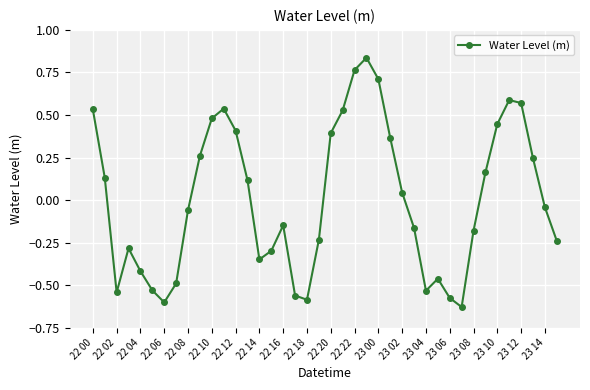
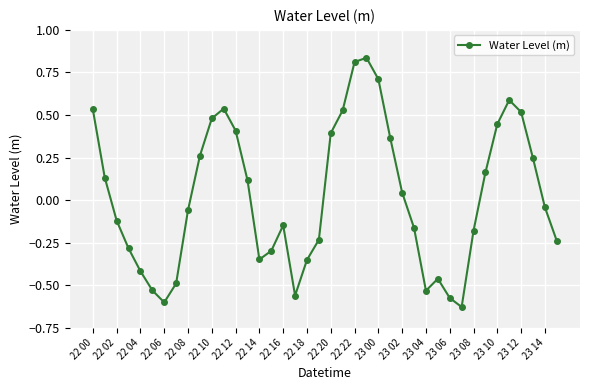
  {
    "22 00": 0.53,
-   "22 02": -0.54,
+   "22 02": -0.12,
    "22 04": -0.42,
    "22 06": -0.60,
    "22 08": -0.06,
    "22 10": 0.48,
    "22 12": 0.41,
    "22 14": -0.35,
    "22 16": -0.15,
-   "22 18": -0.59,
+   "22 18": -0.35,
    "22 20": 0.39,
-   "22 22": 0.76,
+   "22 22": 0.81,
    "23 00": 0.71,
    "23 02": 0.04,
    "23 04": -0.53,
    "23 06": -0.58,
    "23 08": -0.18,
    "23 10": 0.45,
-   "23 12": 0.57,
+   "23 12": 0.52,
    "23 14": -0.04
  }
